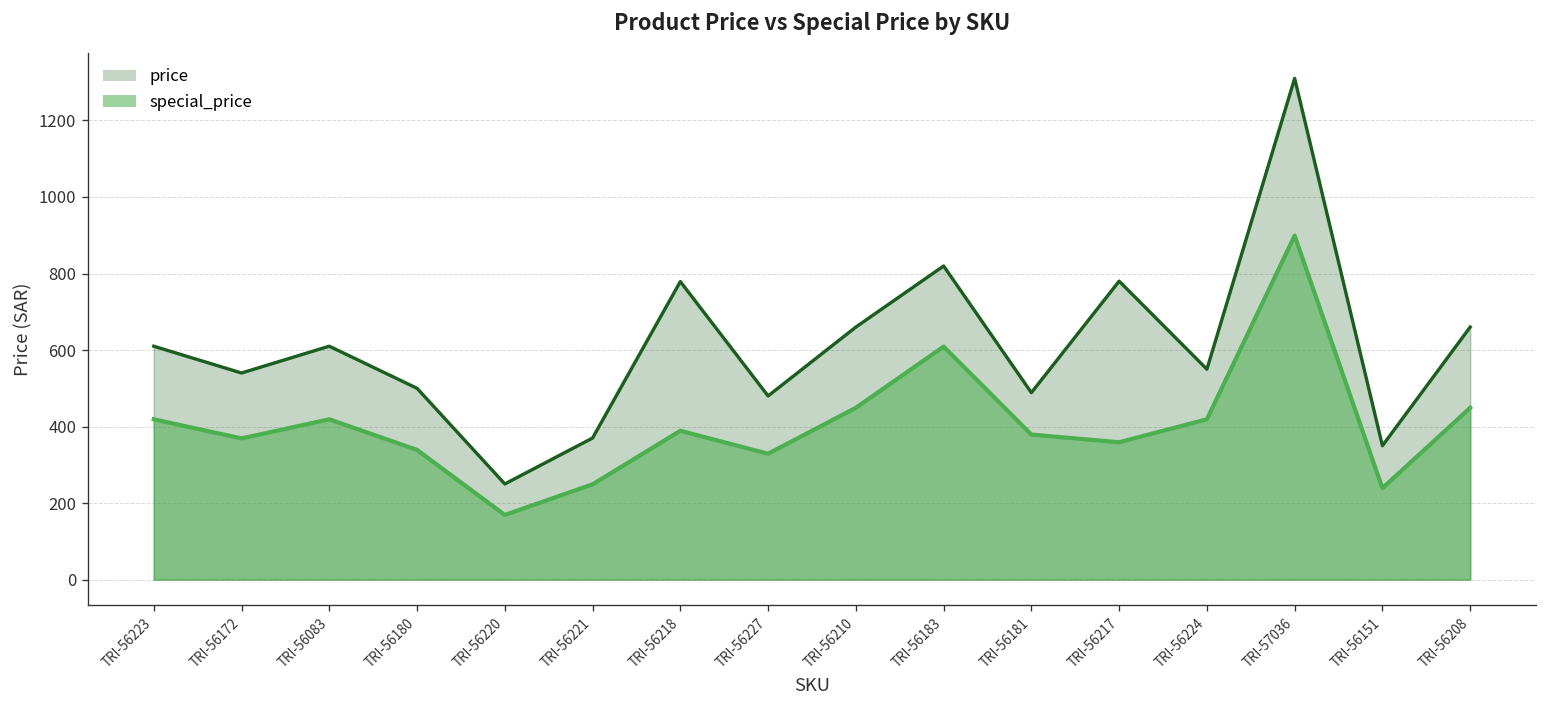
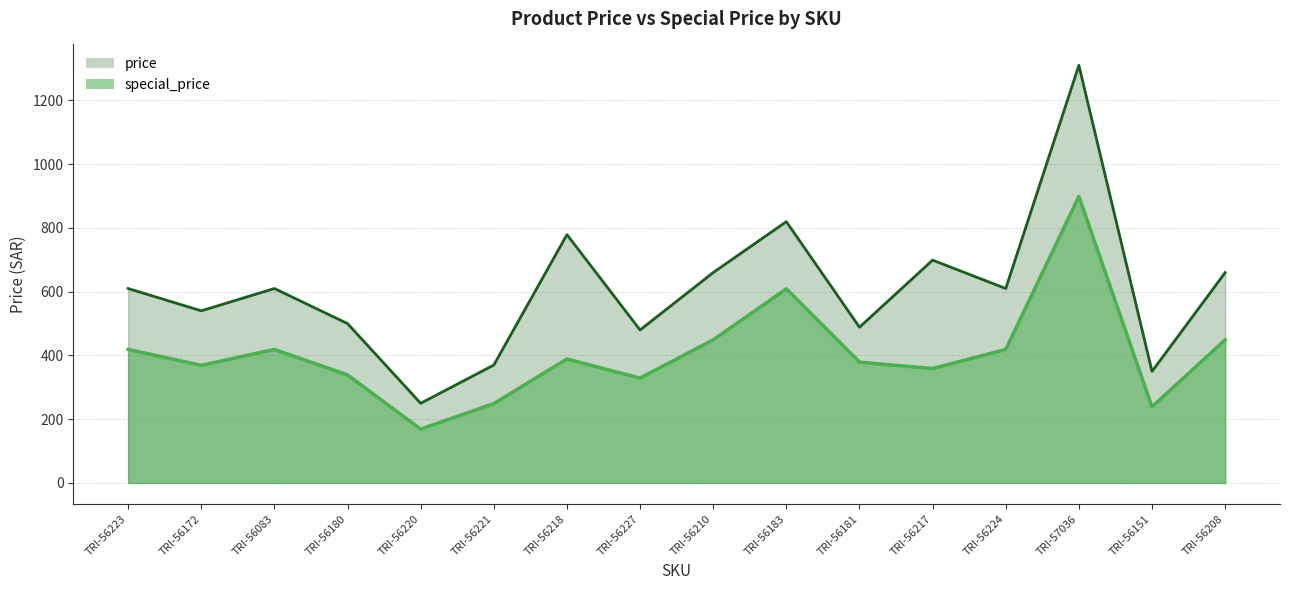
  {
    "price": {
      "TRI-56223": 610,
      "TRI-56172": 540,
      "TRI-56083": 610,
      "TRI-56180": 500,
      "TRI-56220": 250,
      "TRI-56221": 370,
      "TRI-56218": 780,
      "TRI-56227": 480,
      "TRI-56210": 660,
      "TRI-56183": 820,
      "TRI-56181": 490,
-     "TRI-56217": 780,
-     "TRI-56224": 550,
+     "TRI-56217": 700,
+     "TRI-56224": 610,
      "TRI-57036": 1310,
      "TRI-56151": 350,
      "TRI-56208": 660
    },
    "special_price": {
      "TRI-56223": 420,
      "TRI-56172": 370,
      "TRI-56083": 420,
      "TRI-56180": 340,
      "TRI-56220": 170,
      "TRI-56221": 250,
      "TRI-56218": 390,
      "TRI-56227": 330,
      "TRI-56210": 450,
      "TRI-56183": 610,
      "TRI-56181": 380,
      "TRI-56217": 360,
      "TRI-56224": 420,
      "TRI-57036": 900,
      "TRI-56151": 240,
      "TRI-56208": 450
    }
  }
